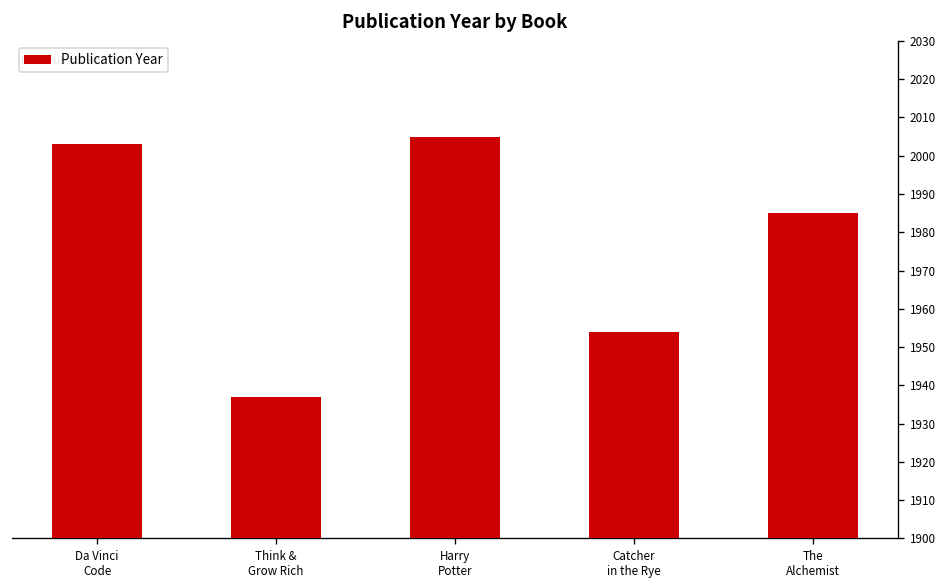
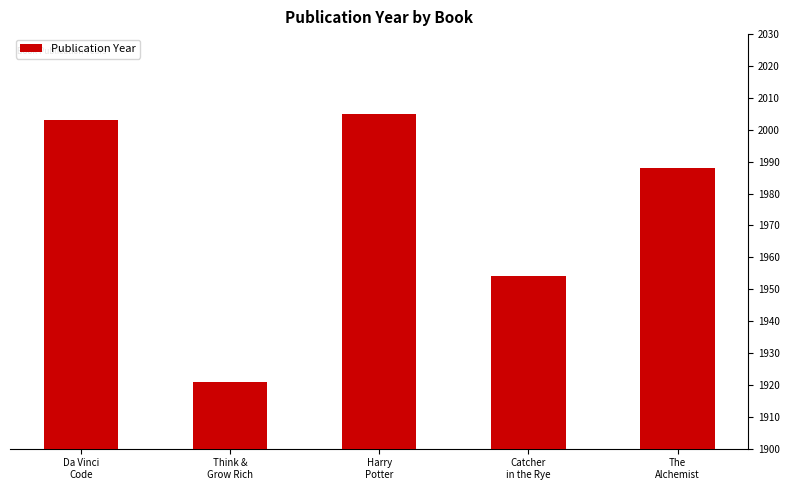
  {
    "Da Vinci Code": 2003,
-   "Think & Grow Rich": 1937,
+   "Think & Grow Rich": 1921,
    "Harry Potter": 2005,
    "Catcher in the Rye": 1954,
-   "The Alchemist": 1985
+   "The Alchemist": 1988
  }
